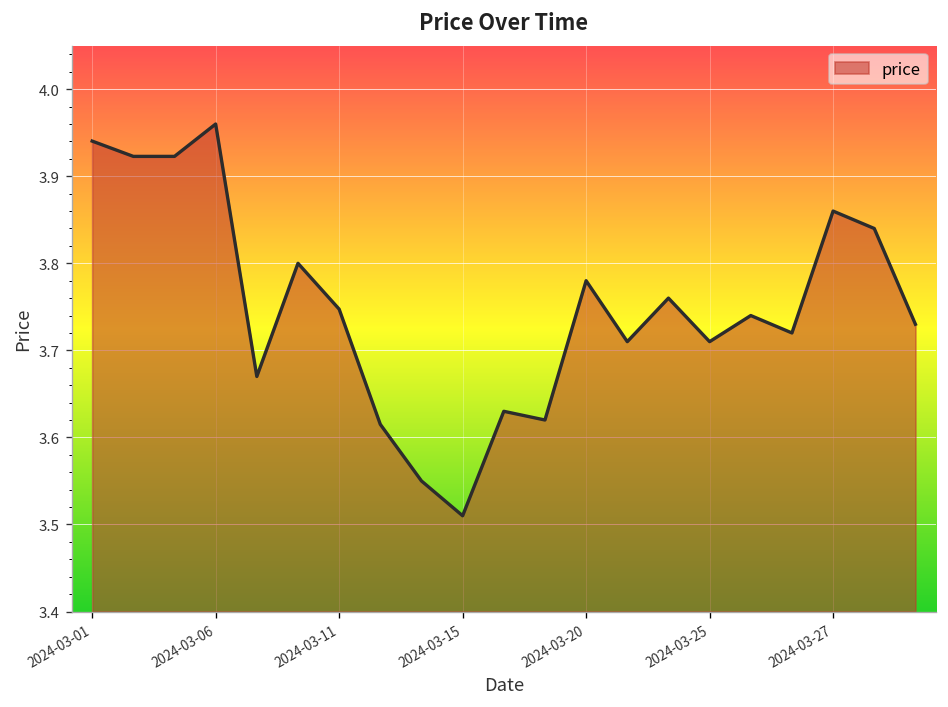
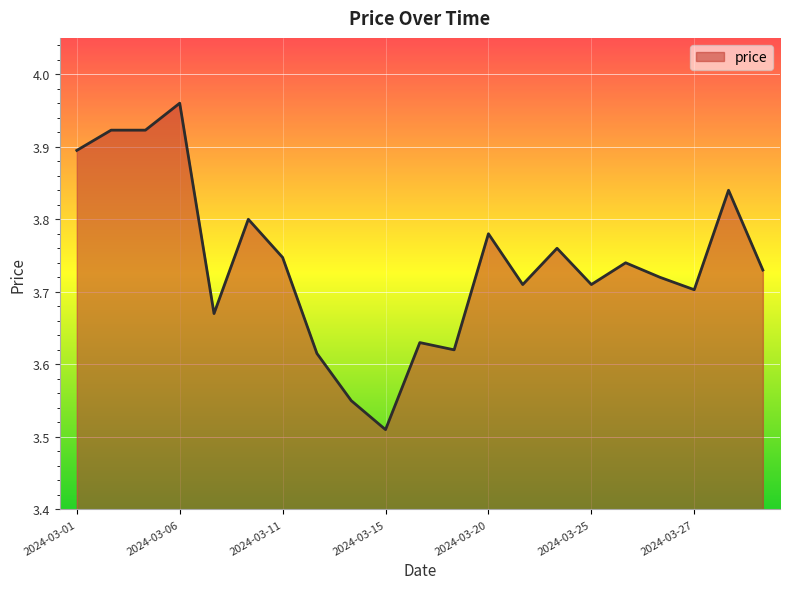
  {
-   "2024-03-01": 3.94,
+   "2024-03-01": 3.89,
    "2024-03-06": 3.96,
    "2024-03-11": 3.75,
    "2024-03-15": 3.51,
-   "2024-03-27": 3.86
+   "2024-03-27": 3.70
  }
